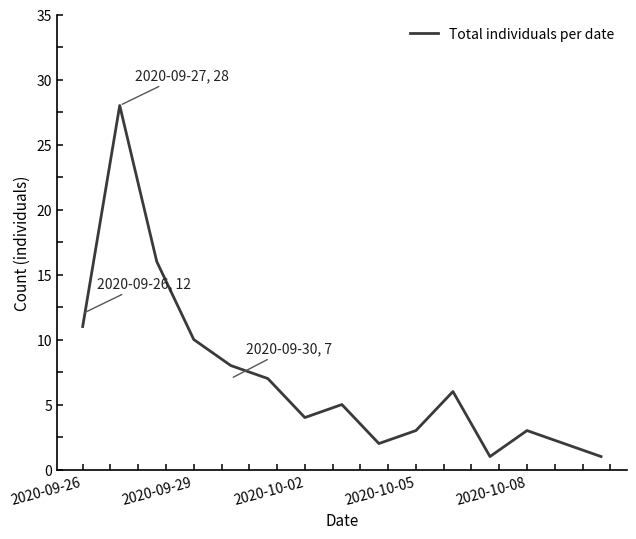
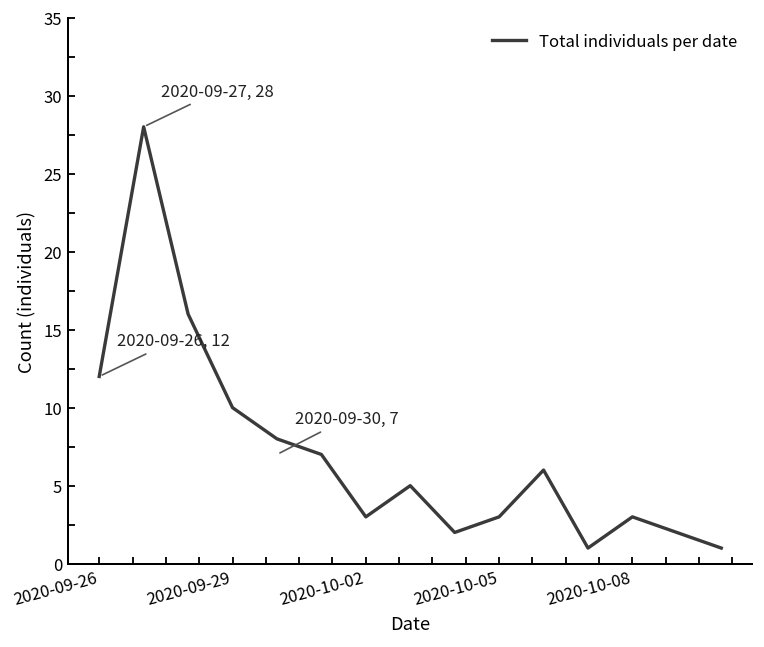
  {
-   "2020-09-26": 11,
+   "2020-09-26": 12,
    "2020-09-29": 10,
-   "2020-10-02": 4,
+   "2020-10-02": 3,
    "2020-10-05": 3,
    "2020-10-08": 3
  }
